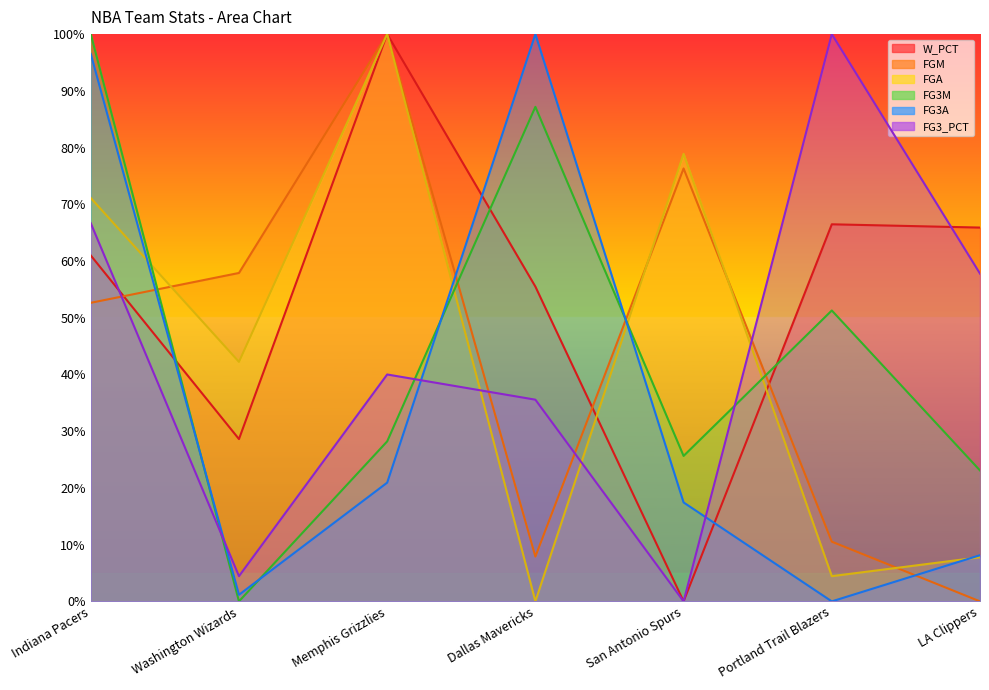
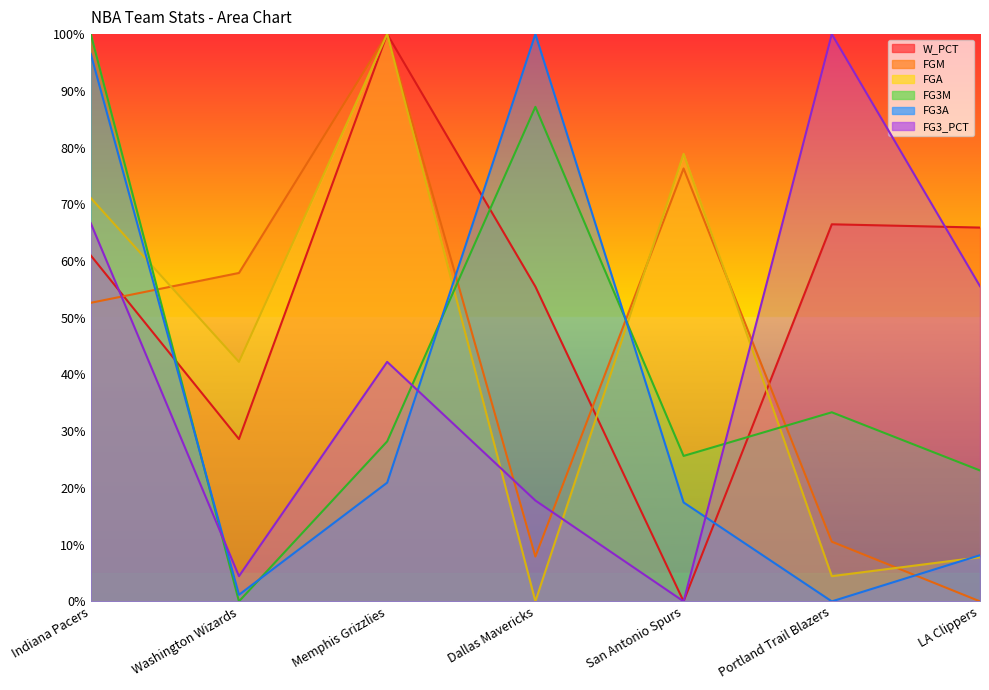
  {
    "FG3M": {
      "Indiana Pacers": "100%",
      "Memphis Grizzlies": "28%",
      "Dallas Mavericks": "87%",
      "San Antonio Spurs": "26%",
-     "Portland Trail Blazers": "51%",
+     "Portland Trail Blazers": "33%",
      "LA Clippers": "23%"
    },
    "FG3A": {
      "Indiana Pacers": "97%",
      "Memphis Grizzlies": "21%",
      "Dallas Mavericks": "100%",
      "San Antonio Spurs": "17%"
    },
    "FG3_PCT": {
      "Indiana Pacers": "67%",
-     "Memphis Grizzlies": "40%",
-     "Dallas Mavericks": "36%",
+     "Memphis Grizzlies": "42%",
+     "Dallas Mavericks": "18%",
      "Portland Trail Blazers": "100%",
-     "LA Clippers": "58%"
+     "LA Clippers": "56%"
    }
  }
